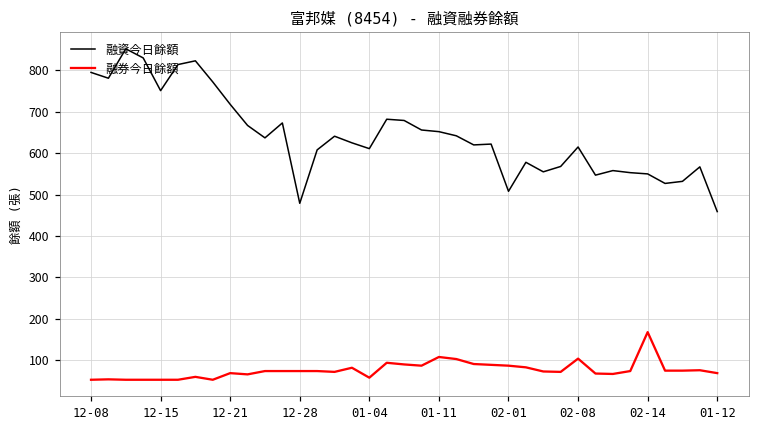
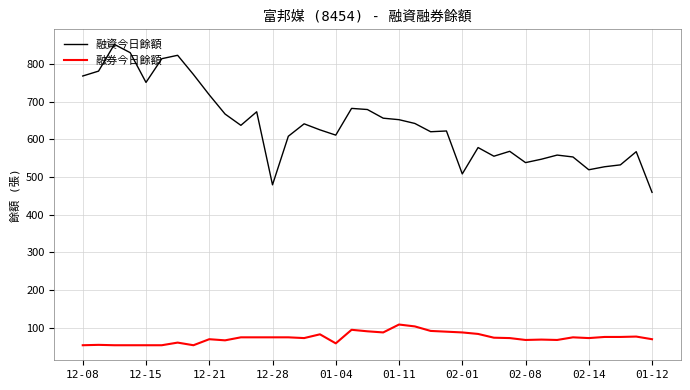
  {
    "融資今日餘額": {
-     "12-08": 800,
+     "12-08": 770,
      "12-15": 750,
      "12-21": 720,
      "12-28": 480,
      "01-04": 610,
      "01-11": 650,
      "02-01": 510,
-     "02-08": 620,
-     "02-14": 550,
+     "02-08": 540,
+     "02-14": 520,
      "01-12": 460
    },
    "融券今日餘額": {
      "12-08": 50,
      "12-15": 50,
      "12-21": 70,
      "12-28": 70,
      "01-04": 60,
      "01-11": 110,
      "02-01": 90,
-     "02-08": 100,
-     "02-14": 170,
+     "02-08": 70,
+     "02-14": 70,
      "01-12": 70
    }
  }
